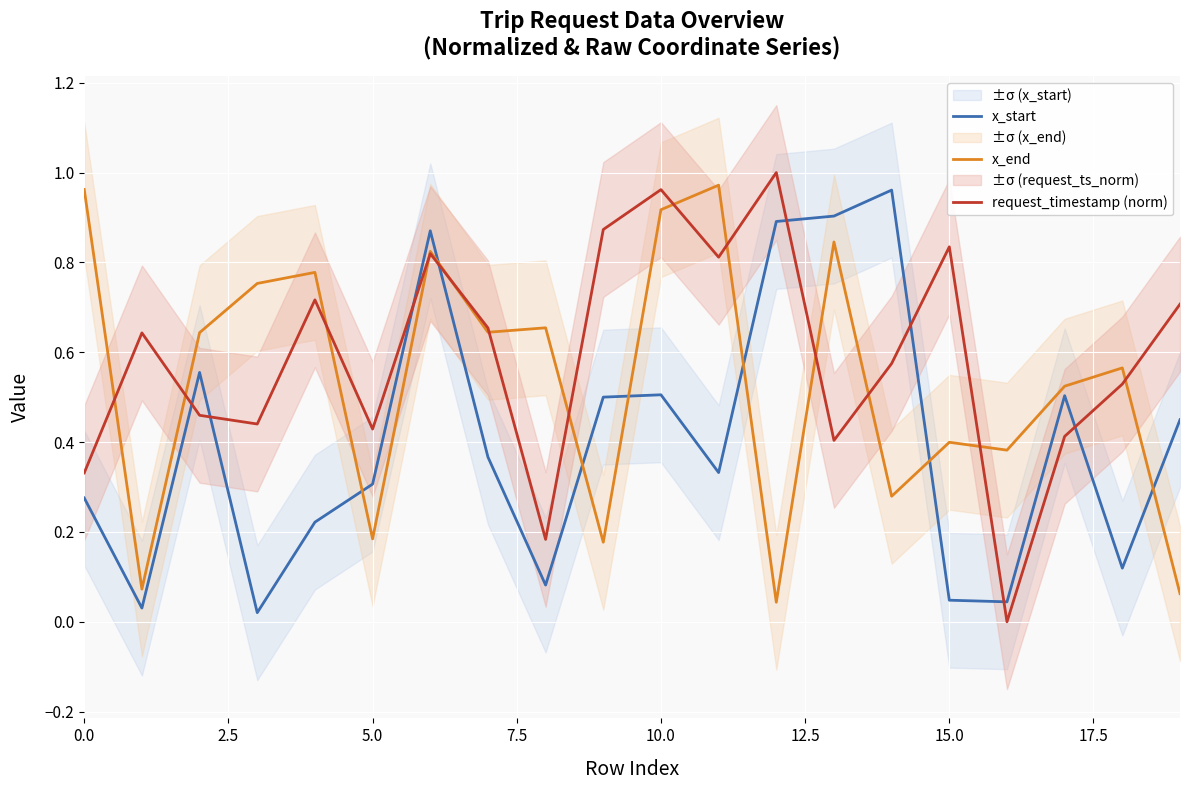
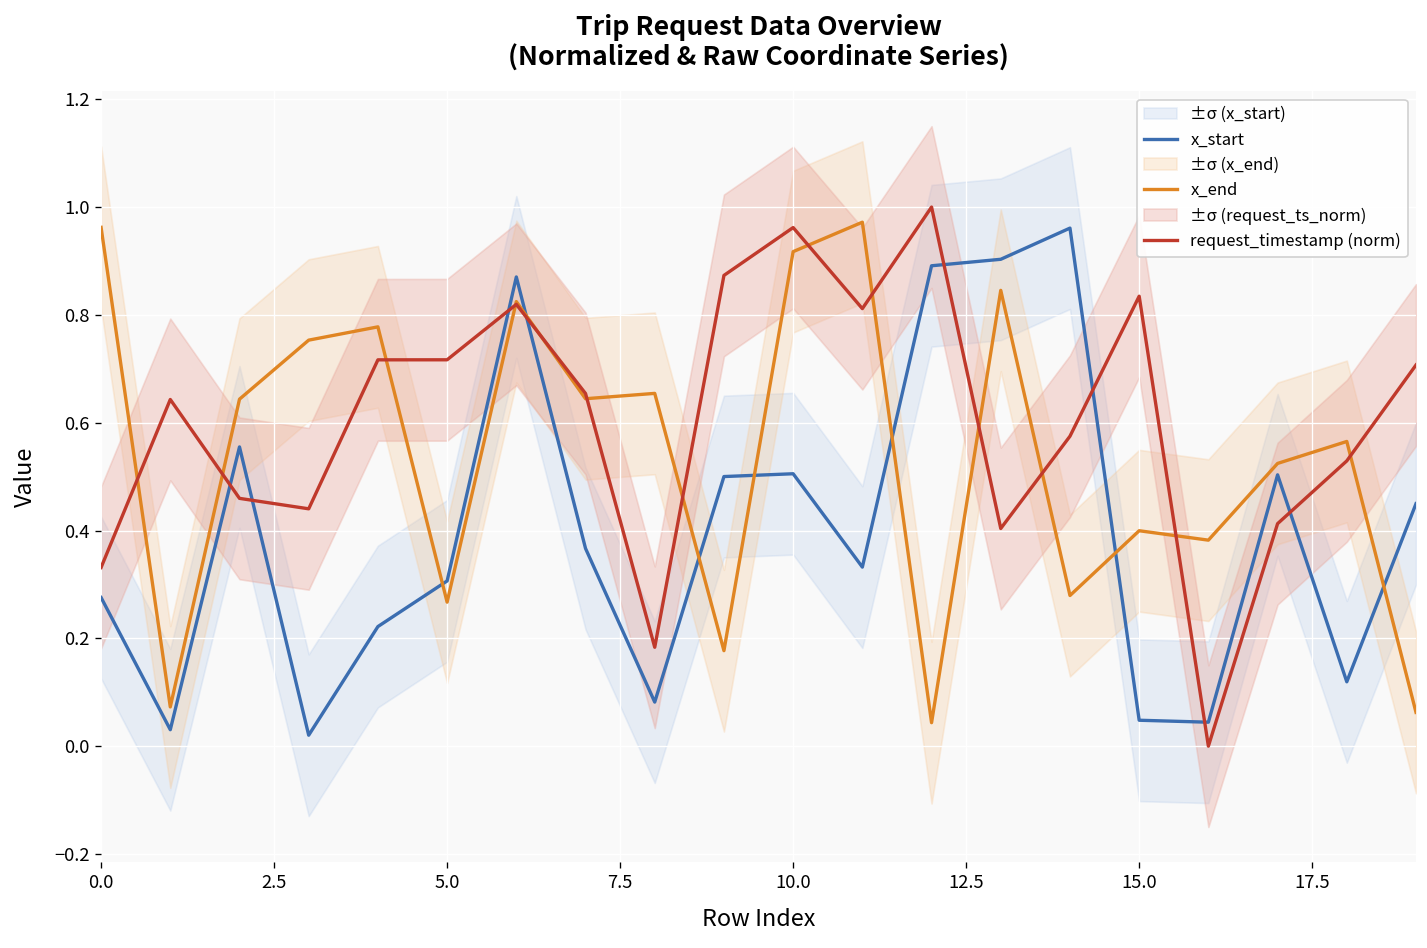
  {
    "x_start": {
      "0.0": 0.28,
      "5.0": 0.31,
      "10.0": 0.51,
      "15.0": 0.05
    },
    "x_end": {
      "0.0": 0.96,
-     "5.0": 0.18,
+     "5.0": 0.27,
      "10.0": 0.92,
      "15.0": 0.40
    },
    "request_timestamp (norm)": {
      "0.0": 0.33,
-     "5.0": 0.43,
+     "5.0": 0.72,
      "10.0": 0.96,
      "15.0": 0.83
    }
  }
